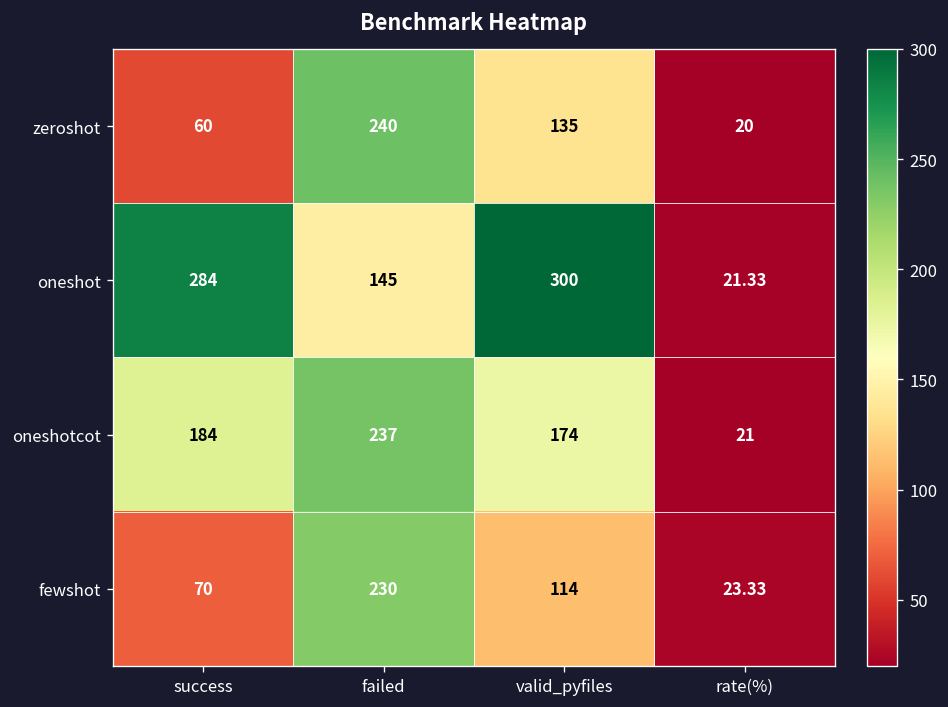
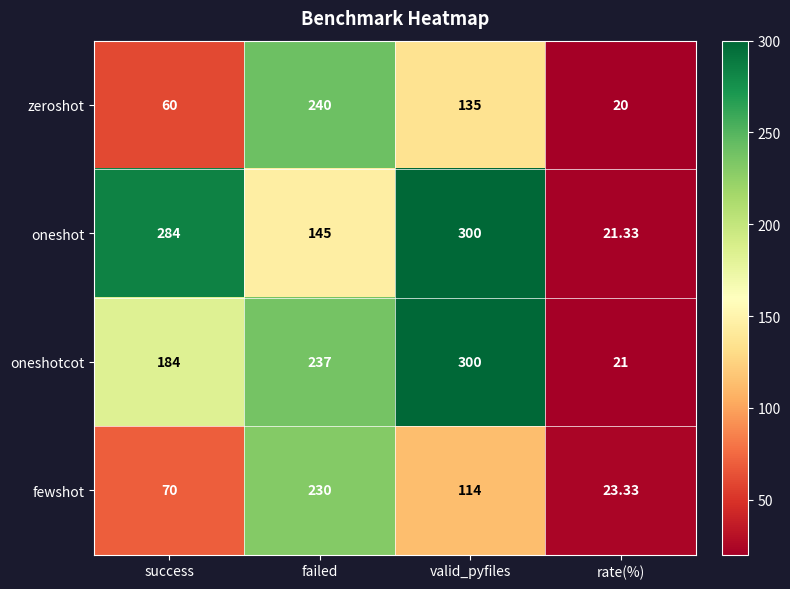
  {
    "zeroshot": {
      "success": 60,
      "failed": 240,
      "valid_pyfiles": 135,
      "rate(%)": 20
    },
    "oneshot": {
      "success": 284,
      "failed": 145,
      "valid_pyfiles": 300,
      "rate(%)": 21.33
    },
    "oneshotcot": {
      "success": 184,
      "failed": 237,
-     "valid_pyfiles": 174,
+     "valid_pyfiles": 300,
      "rate(%)": 21
    },
    "fewshot": {
      "success": 70,
      "failed": 230,
      "valid_pyfiles": 114,
      "rate(%)": 23.33
    }
  }
